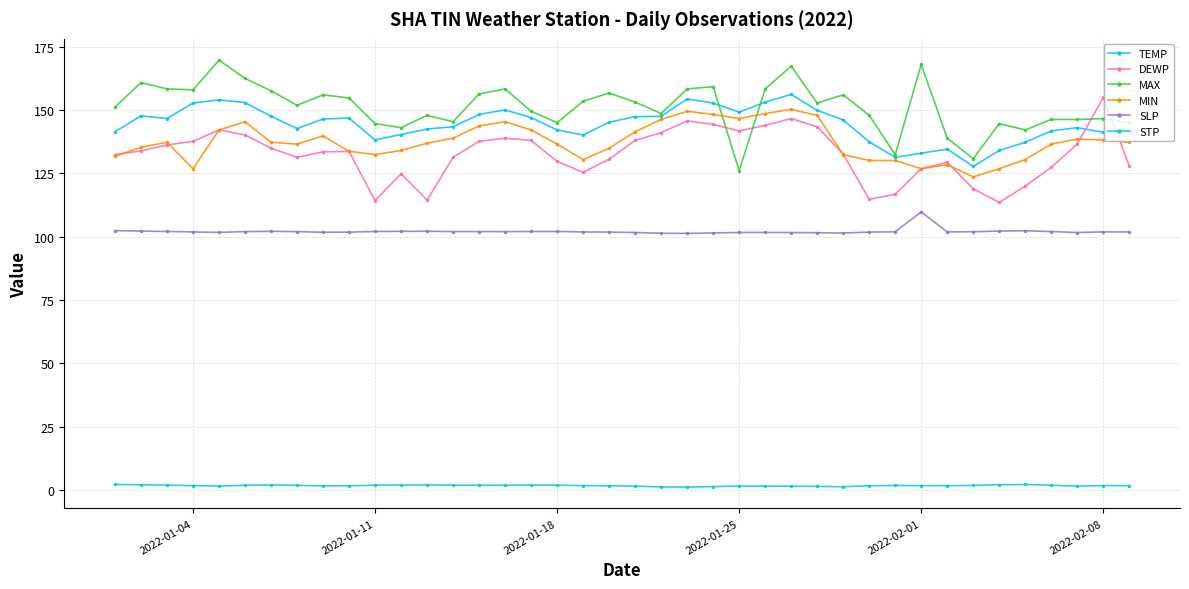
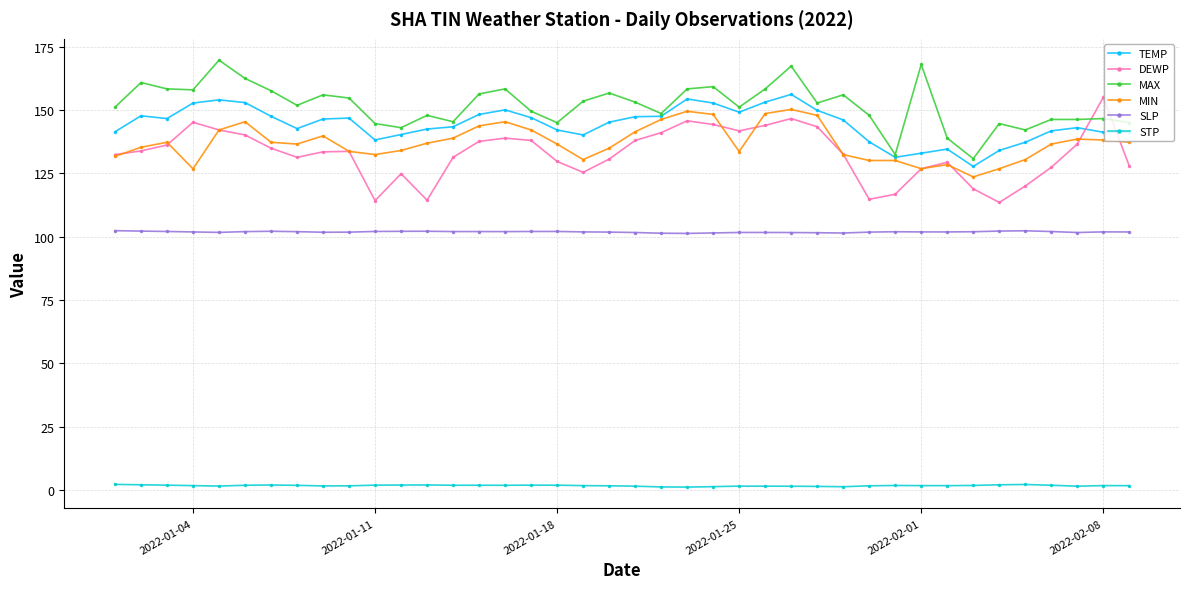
  {
    "DEWP": {
-     "2022-01-04": 138,
+     "2022-01-04": 145,
      "2022-01-11": 114,
      "2022-01-18": 130,
      "2022-01-25": 142,
      "2022-02-08": 155
    },
    "MAX": {
      "2022-01-04": 158,
      "2022-01-11": 145,
      "2022-01-18": 145,
-     "2022-01-25": 126,
+     "2022-01-25": 151,
      "2022-02-01": 168,
      "2022-02-08": 147
    },
    "MIN": {
      "2022-01-04": 127,
      "2022-01-11": 132,
      "2022-01-18": 137,
-     "2022-01-25": 147,
+     "2022-01-25": 134,
      "2022-02-08": 138
    },
    "SLP": {
      "2022-01-04": 102,
      "2022-01-11": 102,
      "2022-01-18": 102,
      "2022-01-25": 102,
-     "2022-02-01": 110,
+     "2022-02-01": 102,
      "2022-02-08": 102
    }
  }
